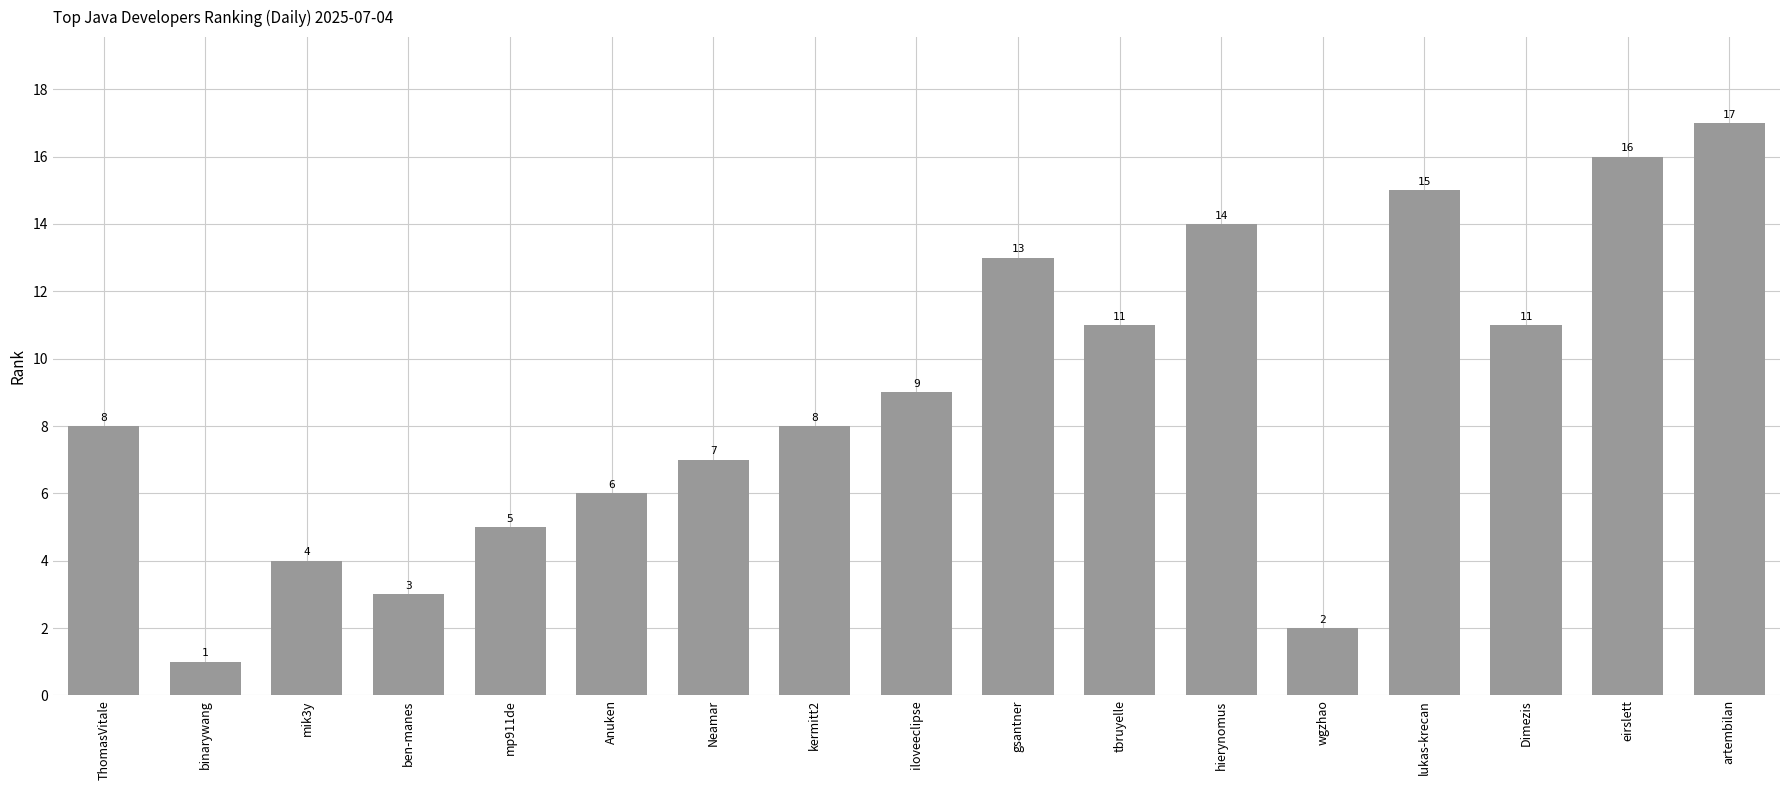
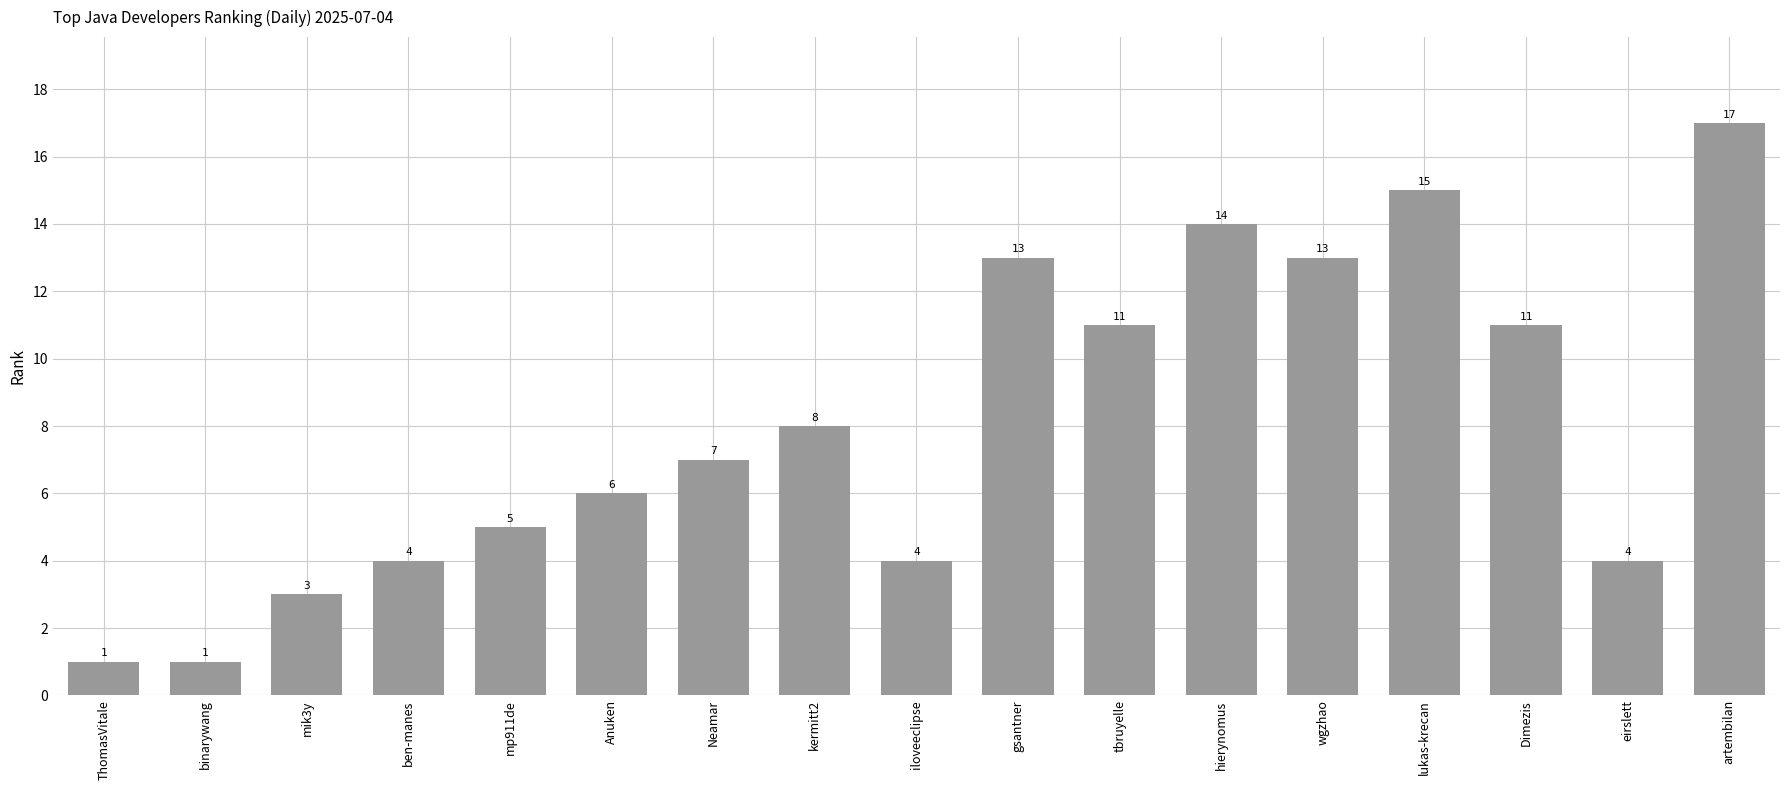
  {
-   "ThomasVitale": 8,
+   "ThomasVitale": 1,
    "binarywang": 1,
-   "mik3y": 4,
-   "ben-manes": 3,
+   "mik3y": 3,
+   "ben-manes": 4,
    "mp911de": 5,
    "Anuken": 6,
    "Neamar": 7,
    "kermitt2": 8,
-   "iloveeclipse": 9,
+   "iloveeclipse": 4,
    "gsantner": 13,
    "tbruyelle": 11,
    "hierynomus": 14,
-   "wgzhao": 2,
+   "wgzhao": 13,
    "lukas-krecan": 15,
    "Dimezis": 11,
-   "eirslett": 16,
+   "eirslett": 4,
    "artembilan": 17
  }
